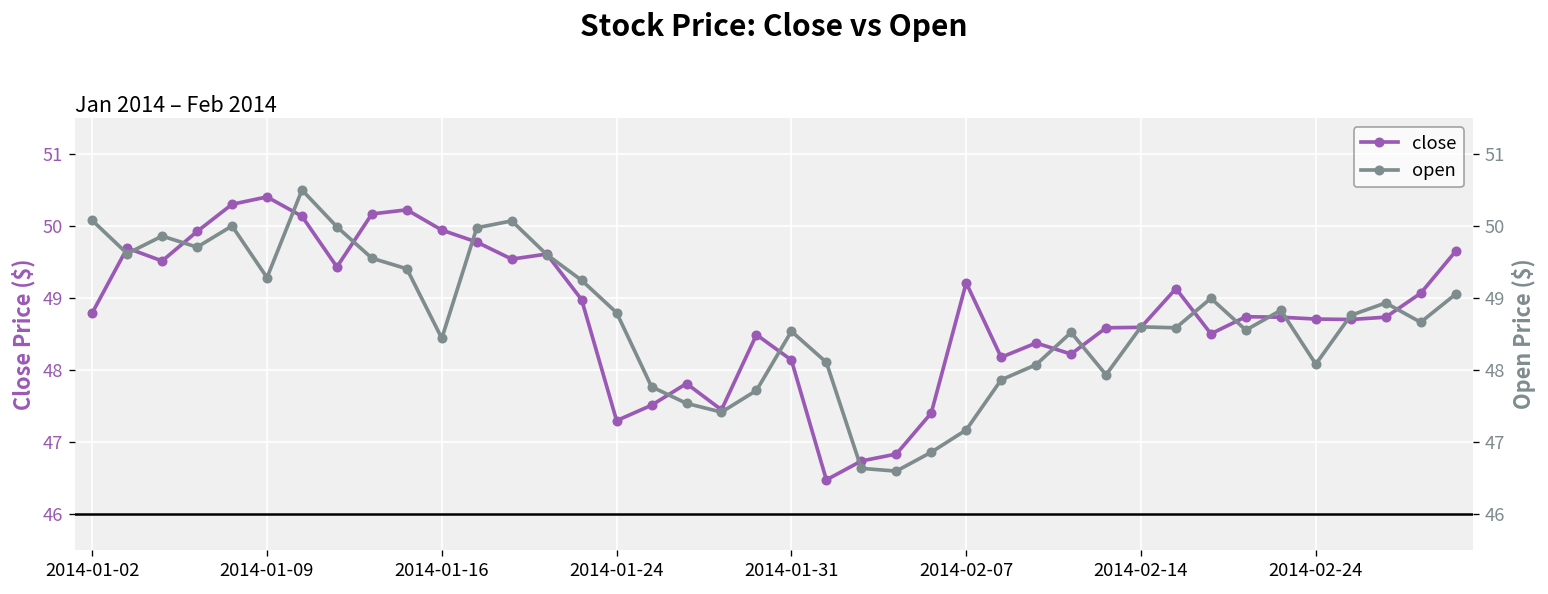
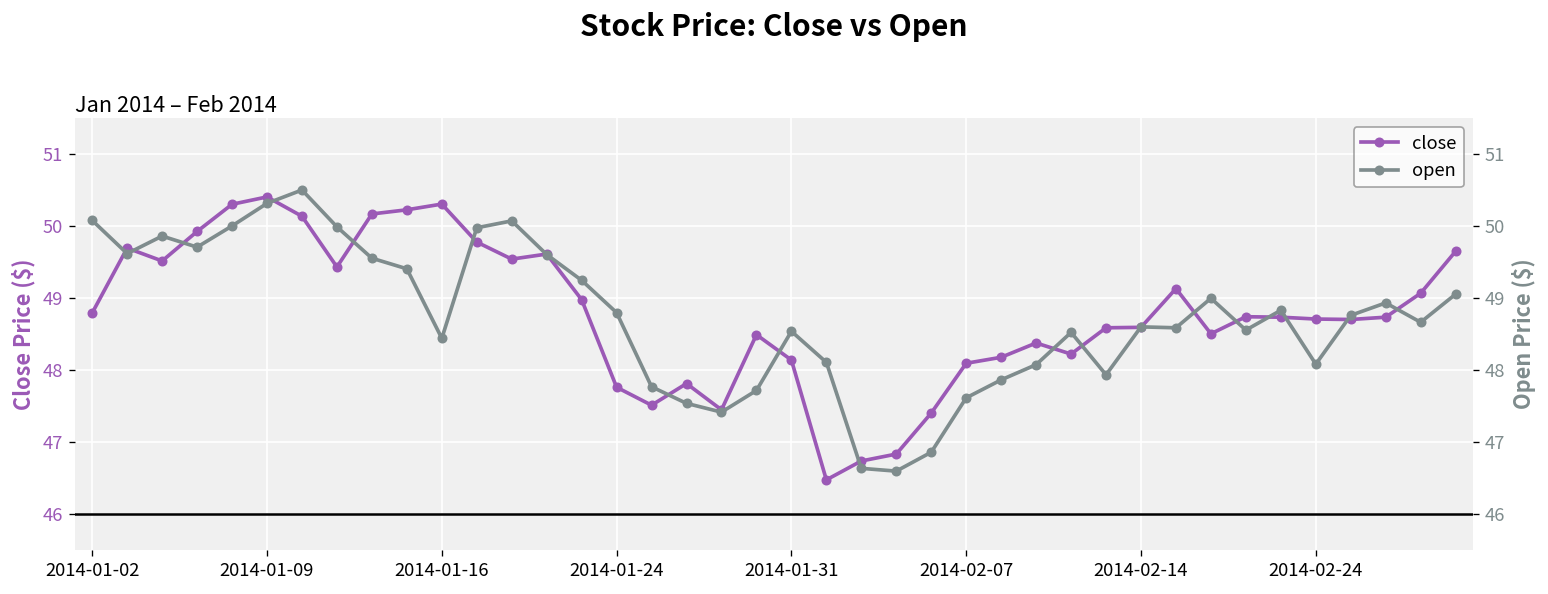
  {
    "close": {
      "2014-01-02": 48.8,
      "2014-01-09": 50.4,
-     "2014-01-16": 49.9,
-     "2014-01-24": 47.3,
+     "2014-01-16": 50.3,
+     "2014-01-24": 47.8,
      "2014-01-31": 48.1,
-     "2014-02-07": 49.2,
+     "2014-02-07": 48.1,
      "2014-02-14": 48.6,
      "2014-02-24": 48.7
    },
    "open": {
      "2014-01-02": 50.1,
-     "2014-01-09": 49.3,
+     "2014-01-09": 50.3,
      "2014-01-16": 48.4,
      "2014-01-24": 48.8,
      "2014-01-31": 48.5,
-     "2014-02-07": 47.2,
+     "2014-02-07": 47.6,
      "2014-02-14": 48.6,
      "2014-02-24": 48.1
    }
  }
